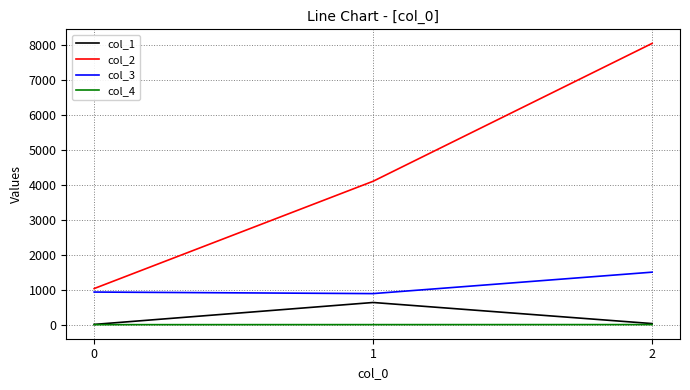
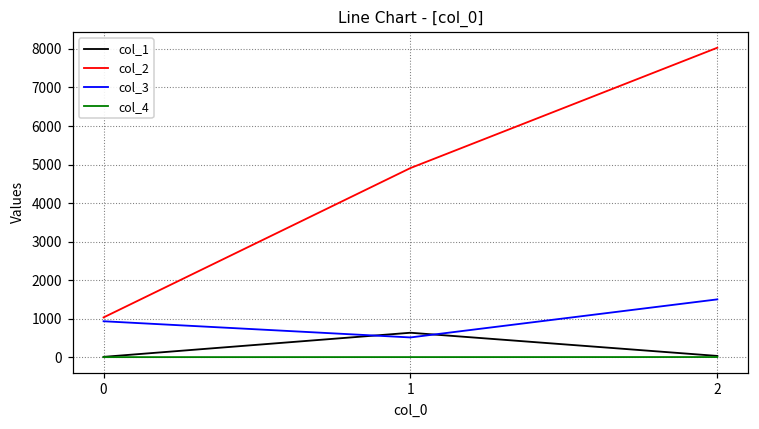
  {
    "col_1": {
      "1": 600
    },
    "col_2": {
      "0": 1000,
-     "1": 4100,
+     "1": 4900,
      "2": 8000
    },
    "col_3": {
      "0": 900,
-     "1": 900,
+     "1": 500,
      "2": 1500
    },
    "col_4": {
      "1": 0
    }
  }
